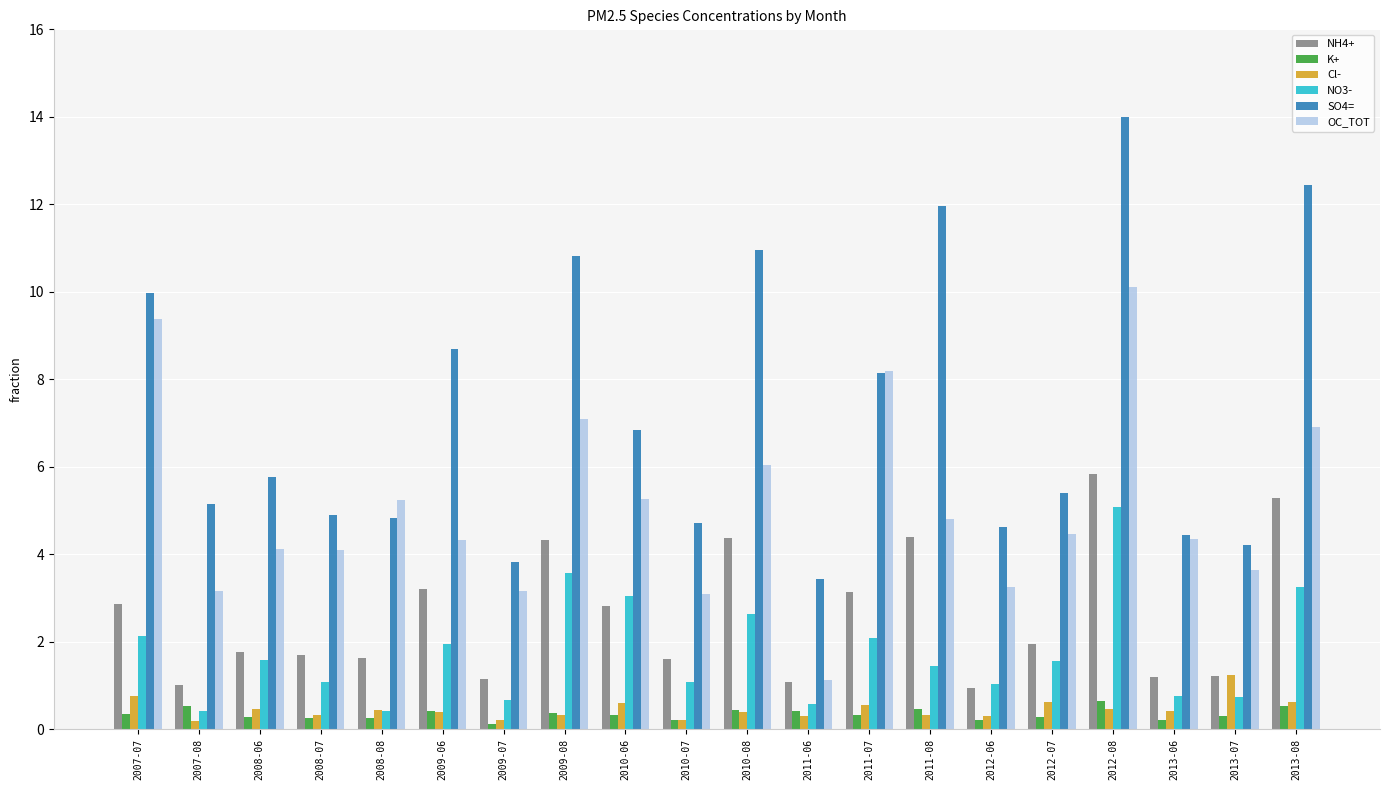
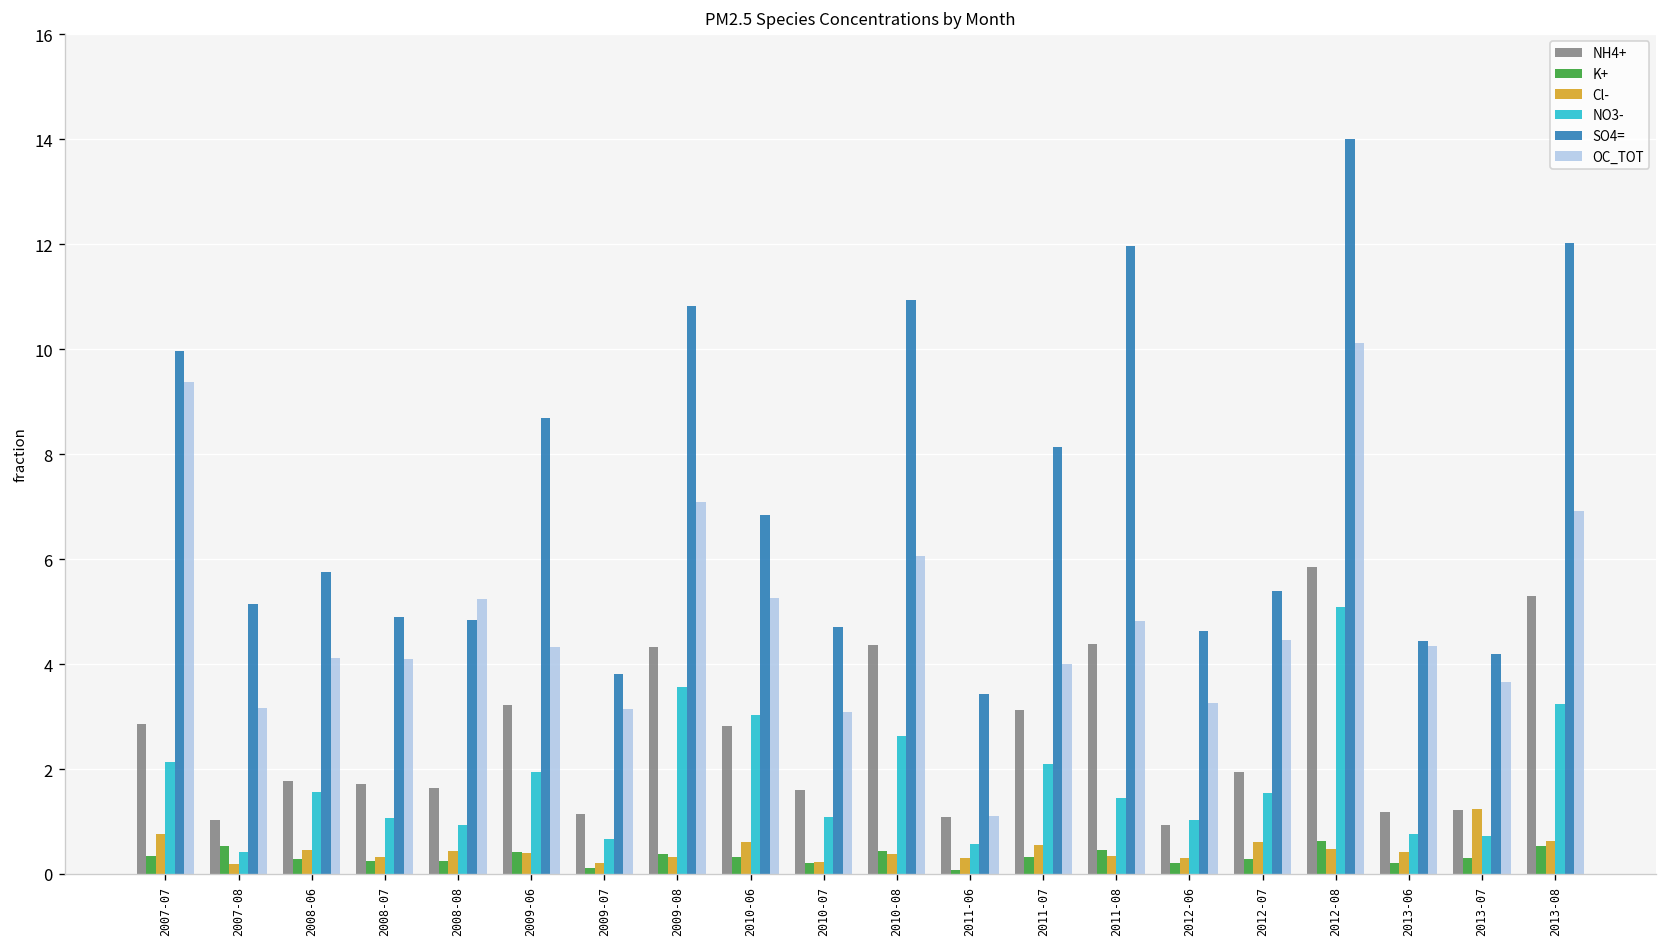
  {
    "NH4+": {
      "2007-07": 2.9,
      "2007-08": 1.0,
      "2008-06": 1.8,
      "2008-07": 1.7,
      "2008-08": 1.6,
      "2009-06": 3.2,
      "2009-07": 1.1,
      "2009-08": 4.3,
      "2010-06": 2.8,
      "2010-07": 1.6,
      "2010-08": 4.4,
      "2011-06": 1.1,
      "2011-07": 3.1,
      "2011-08": 4.4,
      "2012-06": 0.9,
      "2012-07": 1.9,
      "2012-08": 5.8,
      "2013-06": 1.2,
      "2013-07": 1.2,
      "2013-08": 5.3
    },
    "K+": {
      "2007-07": 0.3,
      "2007-08": 0.5,
      "2008-06": 0.3,
      "2008-07": 0.3,
      "2008-08": 0.3,
      "2009-06": 0.4,
      "2009-07": 0.1,
      "2009-08": 0.4,
      "2010-06": 0.3,
      "2010-07": 0.2,
      "2010-08": 0.4,
-     "2011-06": 0.4,
+     "2011-06": 0.1,
      "2011-07": 0.3,
      "2011-08": 0.5,
      "2012-06": 0.2,
      "2012-07": 0.3,
      "2012-08": 0.6,
      "2013-06": 0.2,
      "2013-07": 0.3,
      "2013-08": 0.5
    },
    "Cl-": {
      "2007-07": 0.8,
      "2007-08": 0.2,
      "2008-06": 0.5,
      "2008-07": 0.3,
      "2008-08": 0.4,
      "2009-06": 0.4,
      "2009-07": 0.2,
      "2009-08": 0.3,
      "2010-06": 0.6,
      "2010-07": 0.2,
      "2010-08": 0.4,
      "2011-06": 0.3,
      "2011-07": 0.5,
      "2011-08": 0.3,
      "2012-06": 0.3,
      "2012-07": 0.6,
      "2012-08": 0.5,
      "2013-06": 0.4,
      "2013-07": 1.2,
      "2013-08": 0.6
    },
    "NO3-": {
      "2007-07": 2.1,
      "2007-08": 0.4,
      "2008-06": 1.6,
      "2008-07": 1.1,
-     "2008-08": 0.4,
+     "2008-08": 0.9,
      "2009-06": 1.9,
      "2009-07": 0.7,
      "2009-08": 3.6,
      "2010-06": 3.0,
      "2010-07": 1.1,
      "2010-08": 2.6,
      "2011-06": 0.6,
      "2011-07": 2.1,
      "2011-08": 1.4,
      "2012-06": 1.0,
      "2012-07": 1.6,
      "2012-08": 5.1,
      "2013-06": 0.8,
      "2013-07": 0.7,
      "2013-08": 3.2
    },
    "SO4=": {
      "2007-07": 10.0,
      "2007-08": 5.1,
      "2008-06": 5.8,
      "2008-07": 4.9,
      "2008-08": 4.8,
      "2009-06": 8.7,
      "2009-07": 3.8,
      "2009-08": 10.8,
      "2010-06": 6.8,
      "2010-07": 4.7,
      "2010-08": 10.9,
      "2011-06": 3.4,
      "2011-07": 8.1,
      "2011-08": 12.0,
      "2012-06": 4.6,
      "2012-07": 5.4,
      "2012-08": 14.0,
      "2013-06": 4.4,
      "2013-07": 4.2,
-     "2013-08": 12.4
+     "2013-08": 12.0
    },
    "OC_TOT": {
      "2007-07": 9.4,
      "2007-08": 3.2,
      "2008-06": 4.1,
      "2008-07": 4.1,
      "2008-08": 5.2,
      "2009-06": 4.3,
      "2009-07": 3.2,
      "2009-08": 7.1,
      "2010-06": 5.3,
      "2010-07": 3.1,
      "2010-08": 6.1,
      "2011-06": 1.1,
-     "2011-07": 8.2,
+     "2011-07": 4.0,
      "2011-08": 4.8,
      "2012-06": 3.3,
      "2012-07": 4.5,
      "2012-08": 10.1,
      "2013-06": 4.4,
      "2013-07": 3.6,
      "2013-08": 6.9
    }
  }
